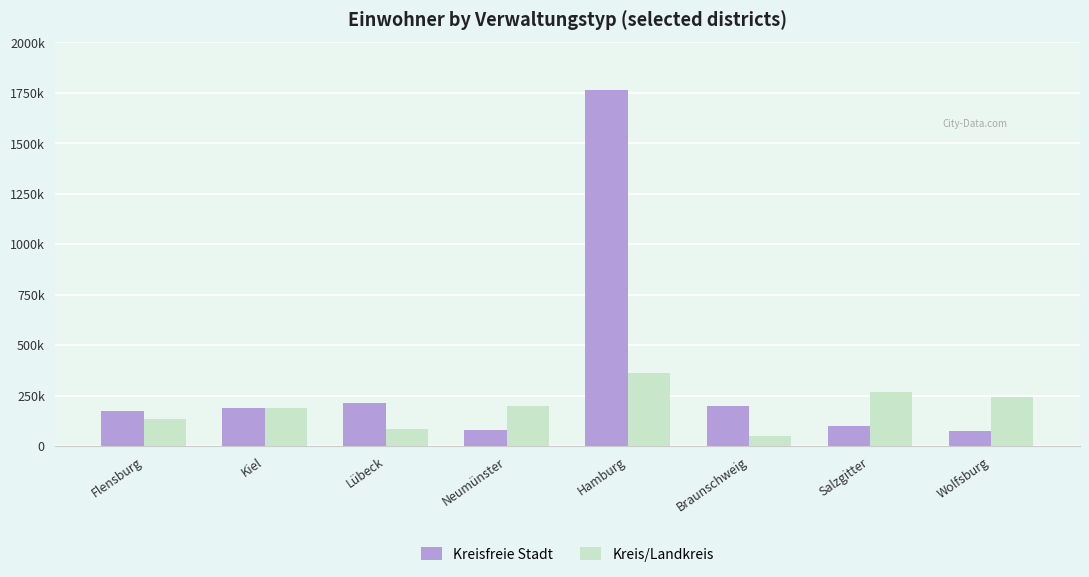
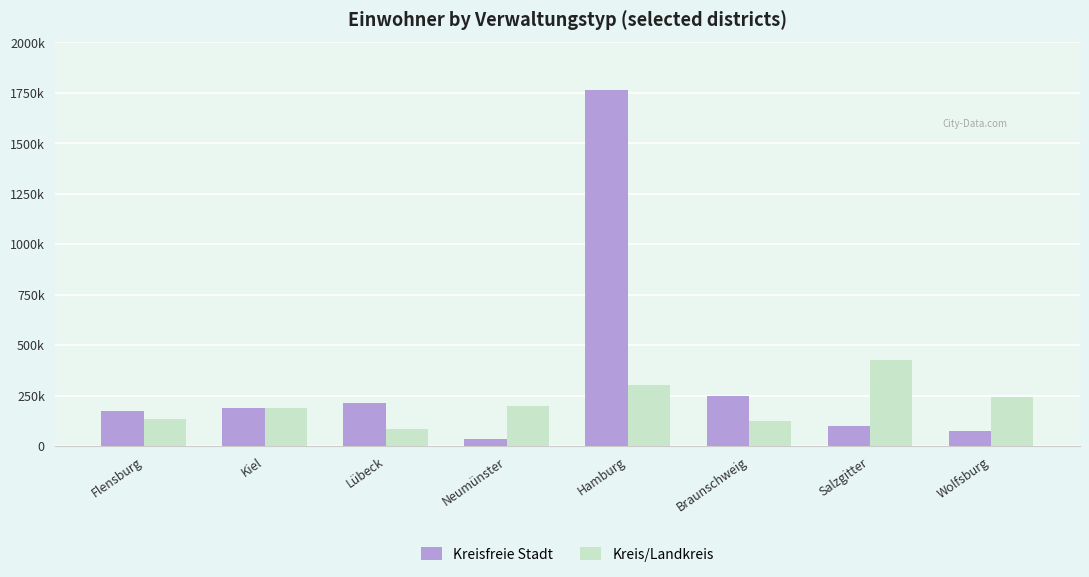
  {
    "Kreisfreie Stadt": {
      "Flensburg": 170000,
      "Kiel": 190000,
      "Lübeck": 210000,
-     "Neumünster": 80000,
+     "Neumünster": 30000,
      "Hamburg": 1760000,
-     "Braunschweig": 200000,
+     "Braunschweig": 250000,
      "Salzgitter": 100000,
      "Wolfsburg": 80000
    },
    "Kreis/Landkreis": {
      "Flensburg": 130000,
      "Kiel": 190000,
      "Lübeck": 90000,
      "Neumünster": 200000,
-     "Hamburg": 360000,
-     "Braunschweig": 50000,
-     "Salzgitter": 270000,
+     "Hamburg": 300000,
+     "Braunschweig": 130000,
+     "Salzgitter": 430000,
      "Wolfsburg": 240000
    }
  }
